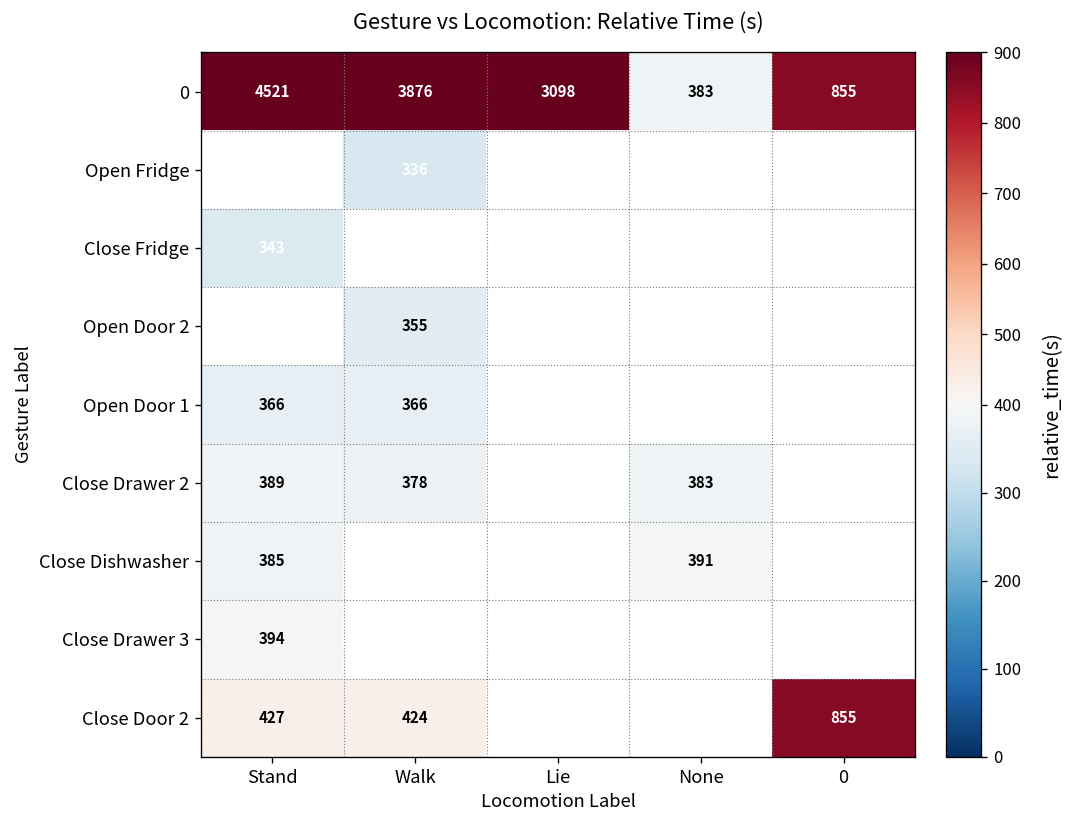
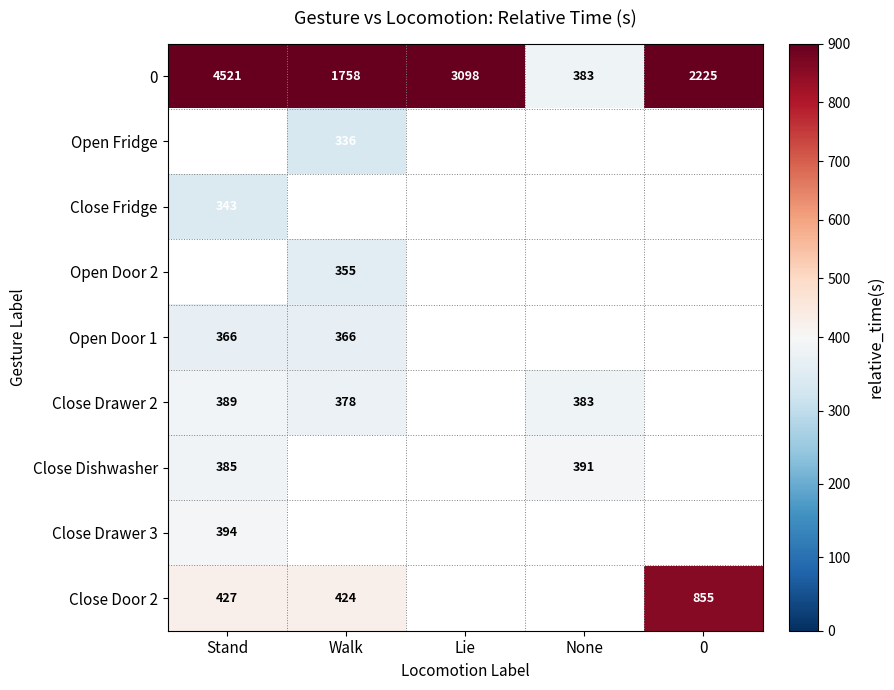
  {
    "0": {
      "Stand": 4521,
-     "Walk": 3876,
+     "Walk": 1758,
      "Lie": 3098,
      "None": 383,
-     "0": 855
+     "0": 2225
    },
    "Open Door 2": {
      "Walk": 355
    },
    "Open Door 1": {
      "Stand": 366,
      "Walk": 366
    },
    "Close Drawer 2": {
      "Stand": 389,
      "Walk": 378,
      "None": 383
    },
    "Close Dishwasher": {
      "Stand": 385,
      "None": 391
    },
    "Close Drawer 3": {
      "Stand": 394
    },
    "Close Door 2": {
      "Stand": 427,
      "Walk": 424,
      "0": 855
    }
  }
